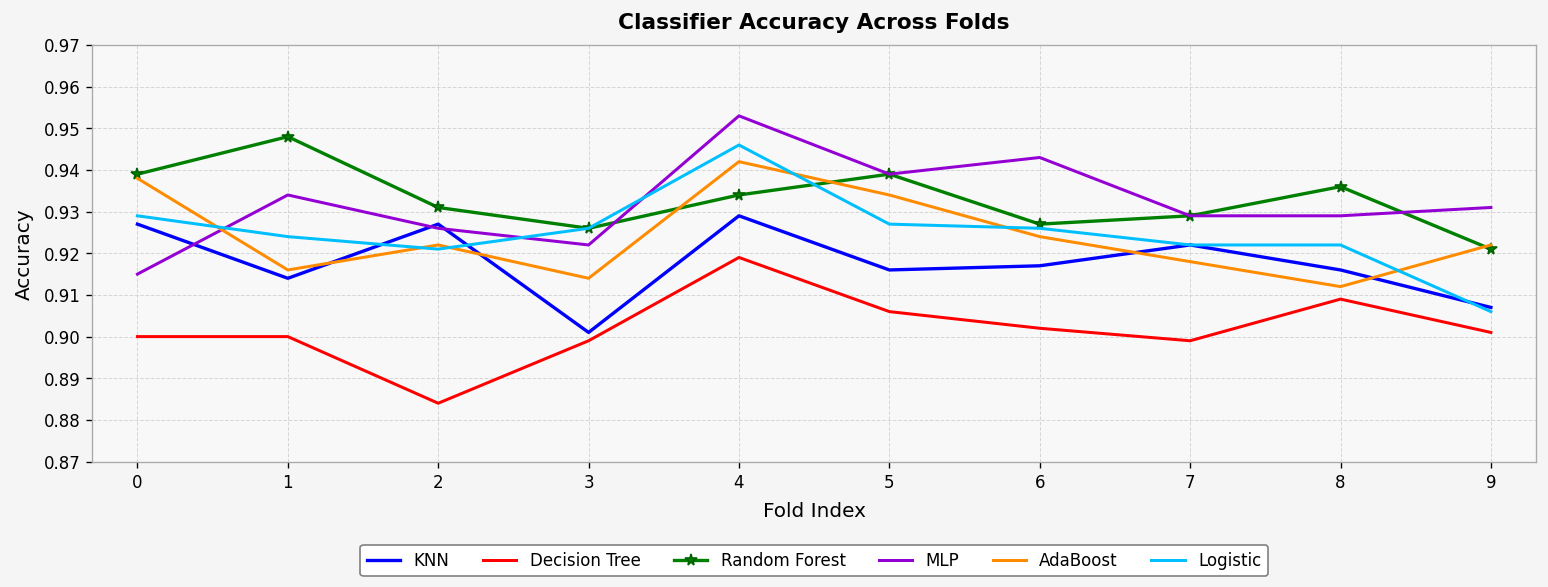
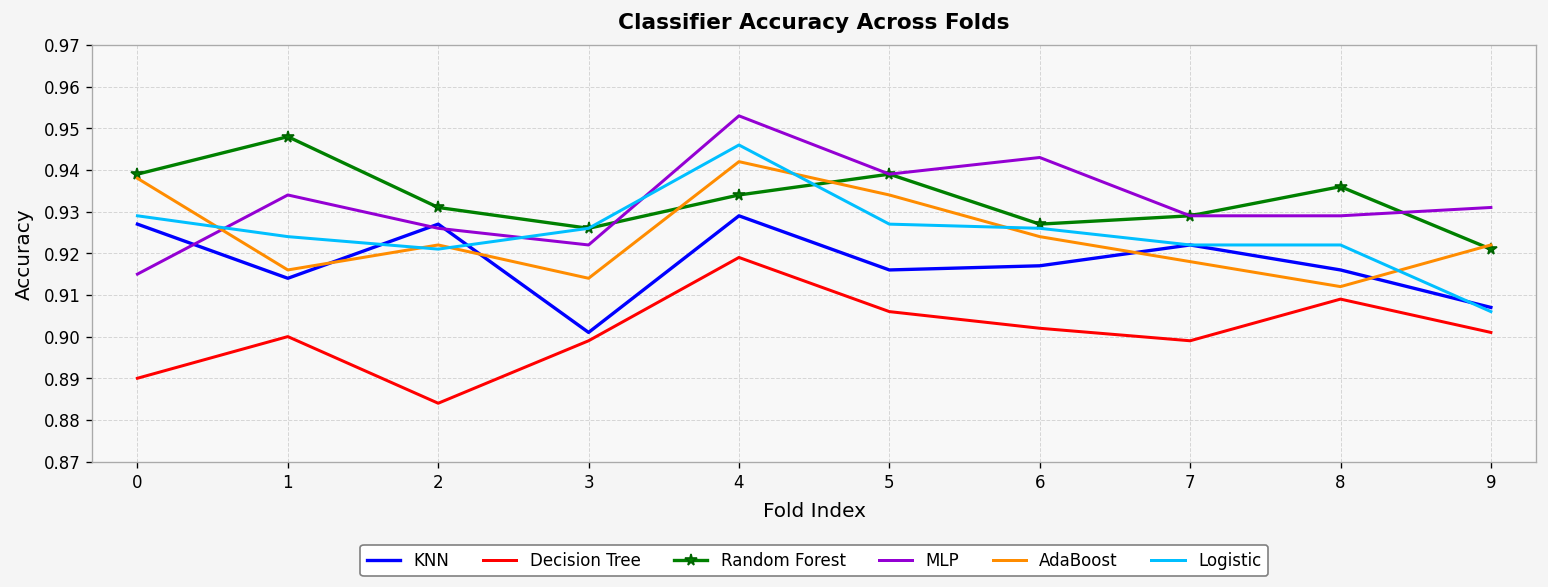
  {
    "KNN": {
      "0": 0.927,
      "1": 0.914,
      "2": 0.927,
      "3": 0.901,
      "4": 0.929,
      "5": 0.916,
      "6": 0.917,
      "8": 0.916,
      "9": 0.907
    },
    "Decision Tree": {
-     "0": 0.90,
+     "0": 0.89,
      "1": 0.90,
      "2": 0.884,
      "3": 0.899,
      "4": 0.919,
      "5": 0.906,
      "6": 0.902,
      "7": 0.899,
      "8": 0.909,
      "9": 0.901
    },
    "Random Forest": {
      "0": 0.939,
      "1": 0.948,
      "2": 0.931,
      "4": 0.934,
      "6": 0.927,
      "8": 0.936,
      "9": 0.921
    },
    "MLP": {
      "0": 0.915,
      "1": 0.934,
      "2": 0.926,
      "3": 0.922,
      "4": 0.953,
      "6": 0.943,
      "8": 0.929,
      "9": 0.931
    },
    "AdaBoost": {
      "0": 0.938,
      "1": 0.916,
      "2": 0.922,
      "3": 0.914,
      "4": 0.942,
      "5": 0.934,
      "6": 0.924,
      "7": 0.918,
      "8": 0.912,
      "9": 0.922
    },
    "Logistic": {
      "0": 0.929,
      "1": 0.924,
      "2": 0.921,
      "4": 0.946,
      "5": 0.927,
      "6": 0.926,
      "8": 0.922,
      "9": 0.906
    }
  }
